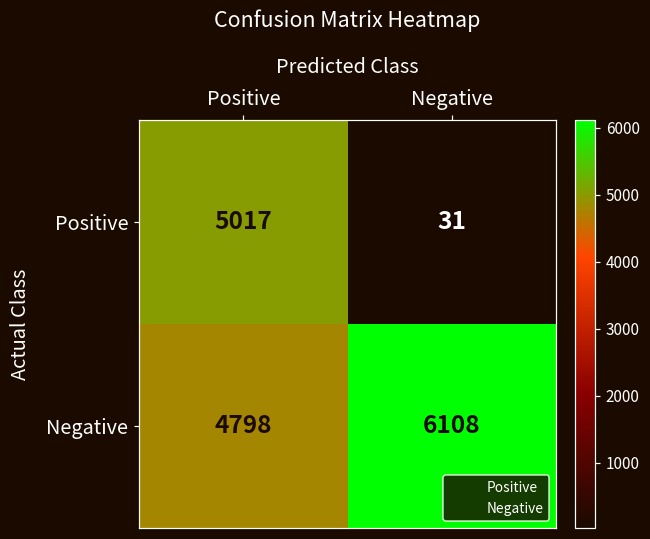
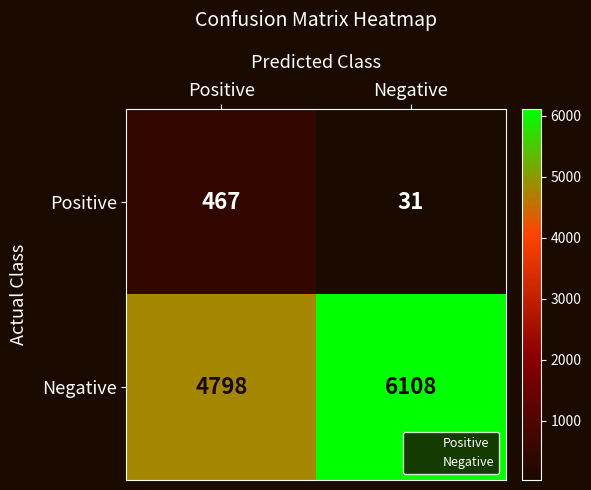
  {
    "Positive": {
-     "Positive": 5017,
+     "Positive": 467,
      "Negative": 31
    },
    "Negative": {
      "Positive": 4798,
      "Negative": 6108
    }
  }
